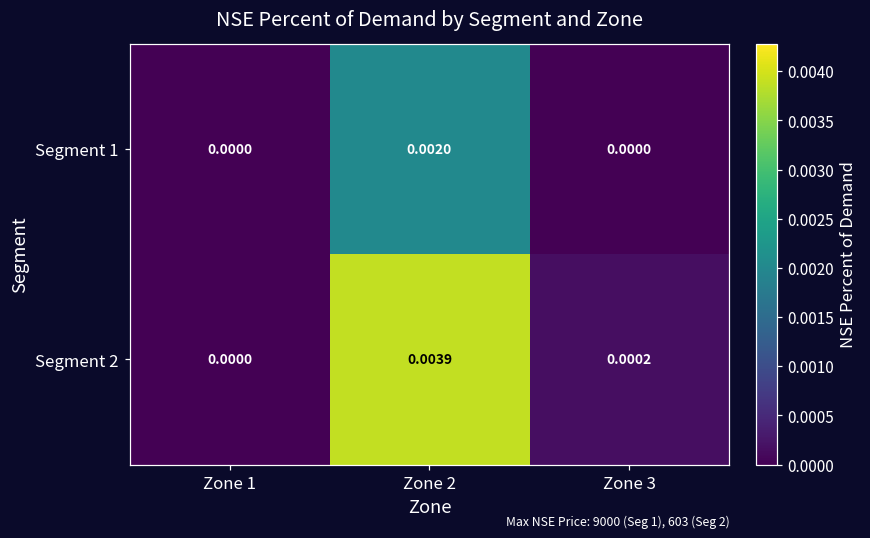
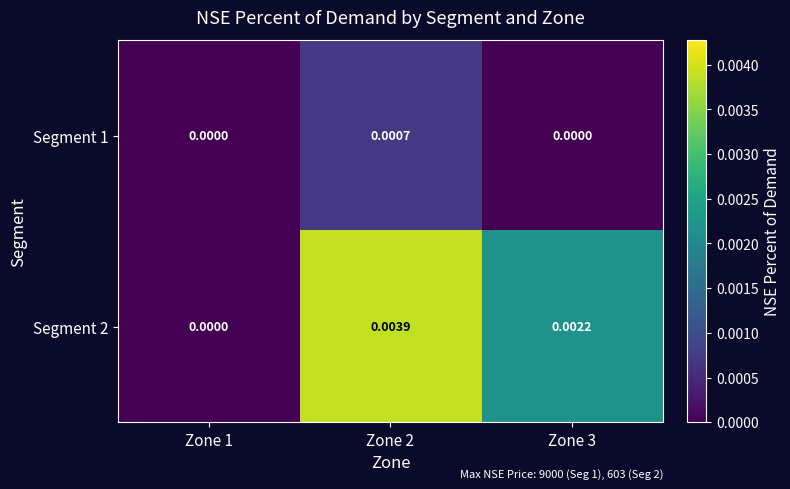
  {
    "Segment 1": {
      "Zone 1": 0.0000,
-     "Zone 2": 0.0020,
+     "Zone 2": 0.0007,
      "Zone 3": 0.0000
    },
    "Segment 2": {
      "Zone 1": 0.0000,
      "Zone 2": 0.0039,
-     "Zone 3": 0.0002
+     "Zone 3": 0.0022
    }
  }
